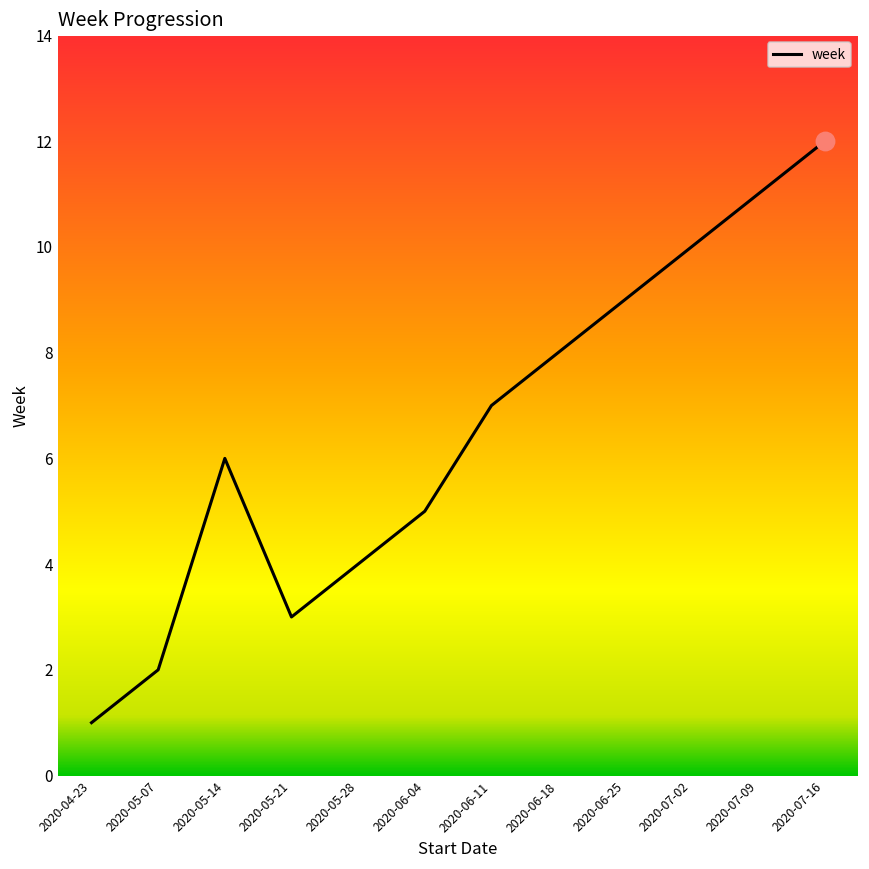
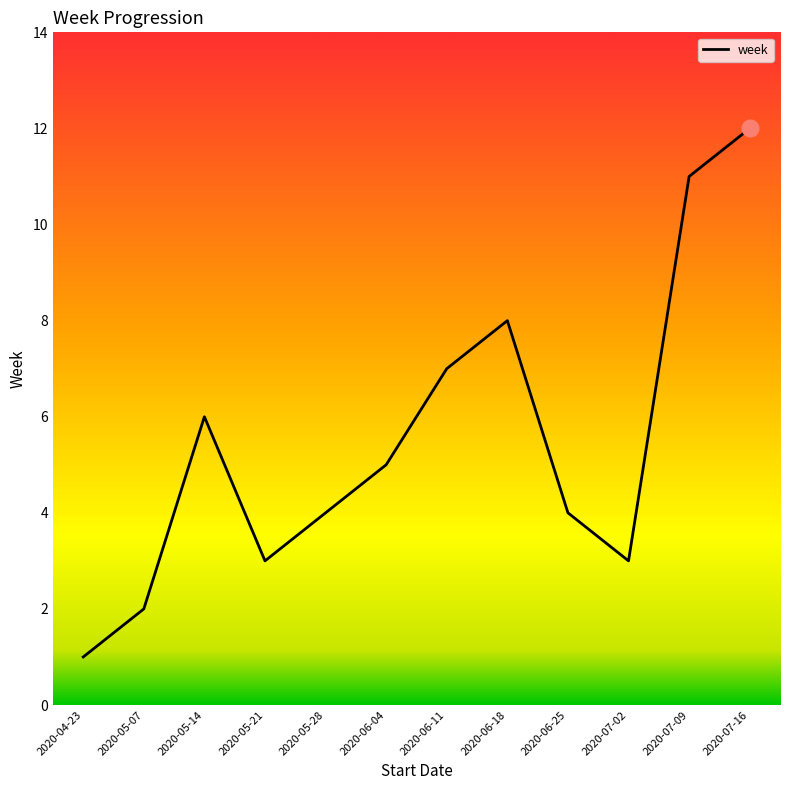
  {
    "week": {
      "2020-04-23": 1,
      "2020-05-07": 2,
      "2020-05-14": 6,
      "2020-05-21": 3,
      "2020-05-28": 4,
      "2020-06-04": 5,
      "2020-06-11": 7,
      "2020-06-18": 8,
-     "2020-06-25": 9,
-     "2020-07-02": 10,
+     "2020-06-25": 4,
+     "2020-07-02": 3,
      "2020-07-09": 11
    }
  }
